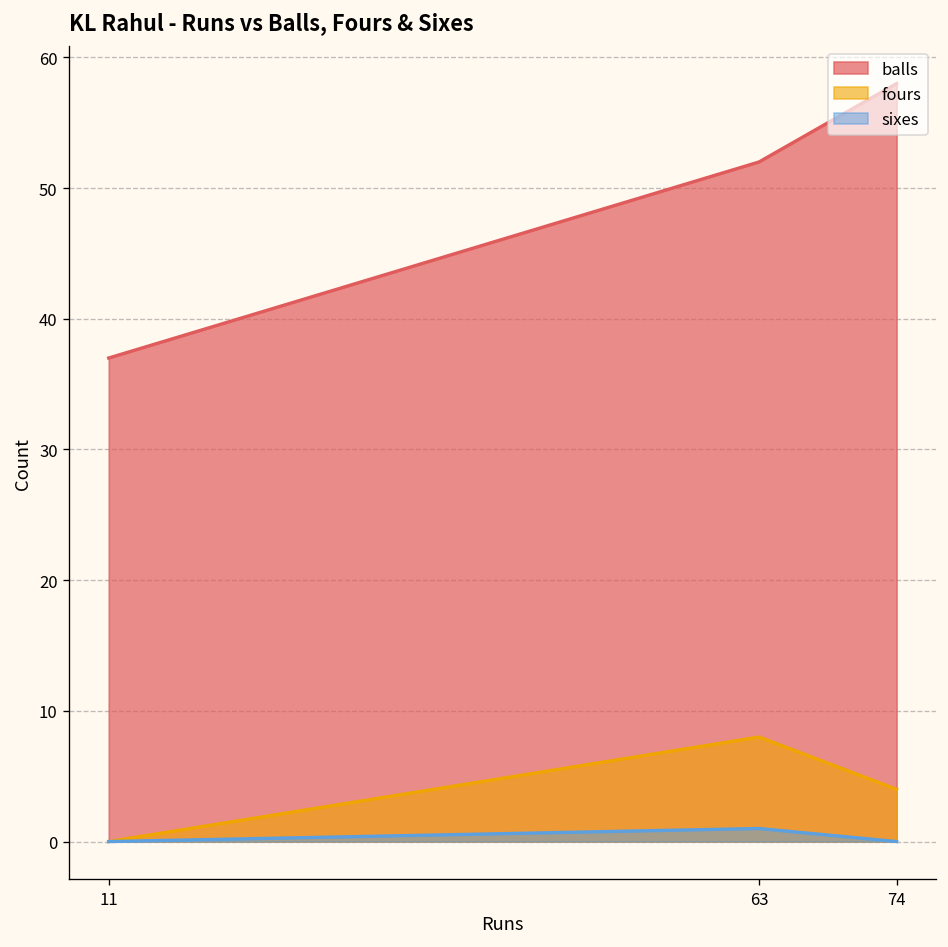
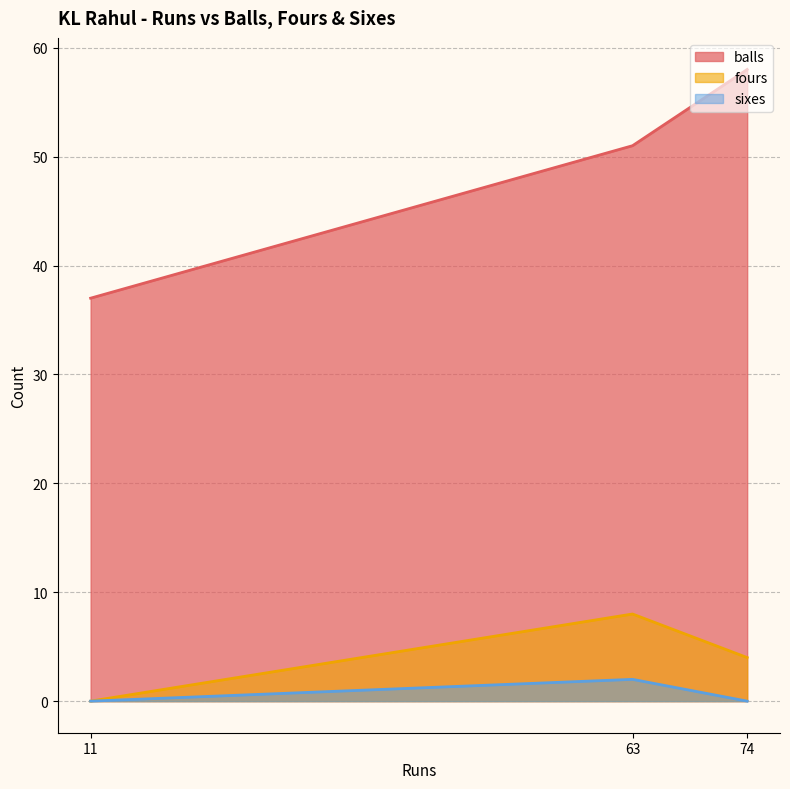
  {
    "balls": {
      "11": 37,
-     "63": 52
+     "63": 51
    },
    "fours": {
      "63": 8,
      "74": 4
    },
    "sixes": {
-     "63": 1,
+     "63": 2,
      "74": 0
    }
  }
